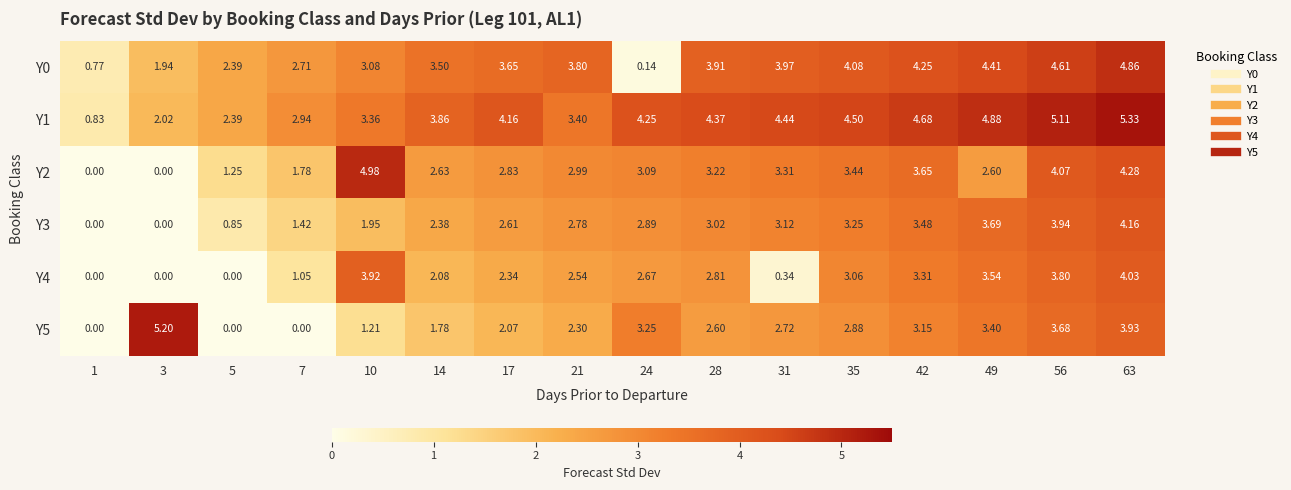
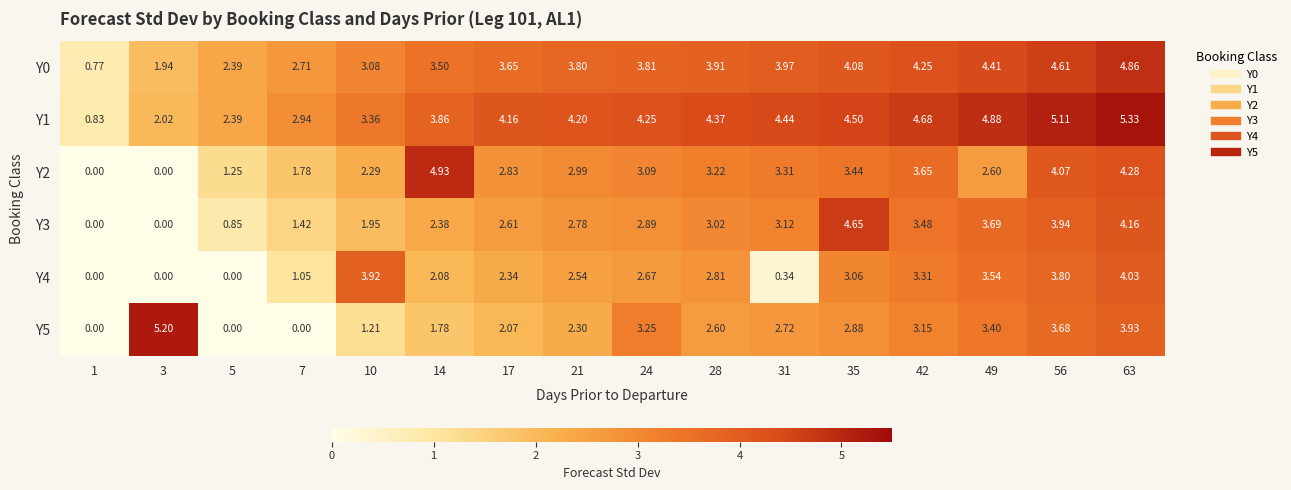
  {
    "Y0": {
      "1": 0.77,
      "3": 1.94,
      "5": 2.39,
      "7": 2.71,
      "10": 3.08,
      "14": 3.50,
      "17": 3.65,
      "21": 3.80,
-     "24": 0.14,
+     "24": 3.81,
      "28": 3.91,
      "31": 3.97,
      "35": 4.08,
      "42": 4.25,
      "49": 4.41,
      "56": 4.61,
      "63": 4.86
    },
    "Y1": {
      "1": 0.83,
      "3": 2.02,
      "5": 2.39,
      "7": 2.94,
      "10": 3.36,
      "14": 3.86,
      "17": 4.16,
-     "21": 3.40,
+     "21": 4.20,
      "24": 4.25,
      "28": 4.37,
      "31": 4.44,
      "35": 4.50,
      "42": 4.68,
      "49": 4.88,
      "56": 5.11,
      "63": 5.33
    },
    "Y2": {
      "1": 0.00,
      "3": 0.00,
      "5": 1.25,
      "7": 1.78,
-     "10": 4.98,
-     "14": 2.63,
+     "10": 2.29,
+     "14": 4.93,
      "17": 2.83,
      "21": 2.99,
      "24": 3.09,
      "28": 3.22,
      "31": 3.31,
      "35": 3.44,
      "42": 3.65,
      "49": 2.60,
      "56": 4.07,
      "63": 4.28
    },
    "Y3": {
      "1": 0.00,
      "3": 0.00,
      "5": 0.85,
      "7": 1.42,
      "10": 1.95,
      "14": 2.38,
      "17": 2.61,
      "21": 2.78,
      "24": 2.89,
      "28": 3.02,
      "31": 3.12,
-     "35": 3.25,
+     "35": 4.65,
      "42": 3.48,
      "49": 3.69,
      "56": 3.94,
      "63": 4.16
    },
    "Y4": {
      "1": 0.00,
      "3": 0.00,
      "5": 0.00,
      "7": 1.05,
      "10": 3.92,
      "14": 2.08,
      "17": 2.34,
      "21": 2.54,
      "24": 2.67,
      "28": 2.81,
      "31": 0.34,
      "35": 3.06,
      "42": 3.31,
      "49": 3.54,
      "56": 3.80,
      "63": 4.03
    },
    "Y5": {
      "1": 0.00,
      "3": 5.20,
      "5": 0.00,
      "7": 0.00,
      "10": 1.21,
      "14": 1.78,
      "17": 2.07,
      "21": 2.30,
      "24": 3.25,
      "28": 2.60,
      "31": 2.72,
      "35": 2.88,
      "42": 3.15,
      "49": 3.40,
      "56": 3.68,
      "63": 3.93
    }
  }
